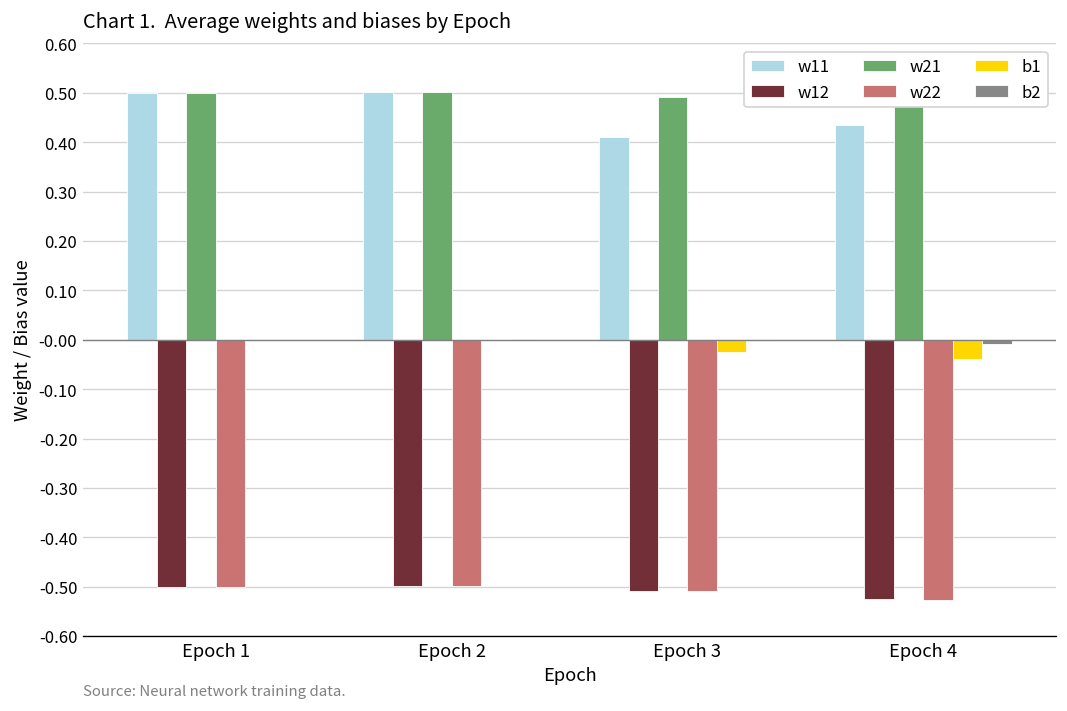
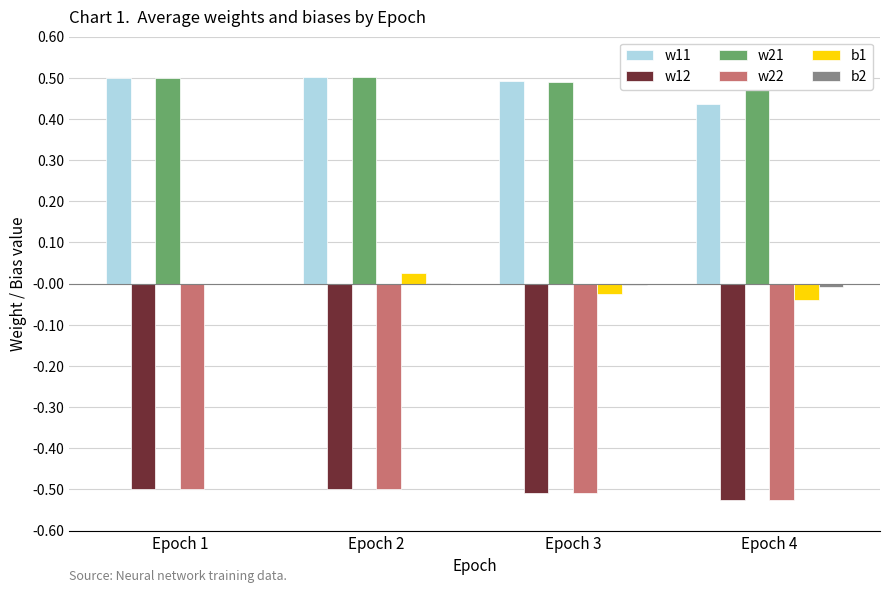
  {
    "w11": {
      "Epoch 1": 0.50,
      "Epoch 2": 0.50,
-     "Epoch 3": 0.41,
+     "Epoch 3": 0.49,
      "Epoch 4": 0.44
    },
    "w12": {
      "Epoch 1": -0.50,
      "Epoch 2": -0.50,
      "Epoch 3": -0.51,
      "Epoch 4": -0.52
    },
    "w22": {
      "Epoch 1": -0.50,
      "Epoch 2": -0.50,
      "Epoch 3": -0.51,
      "Epoch 4": -0.53
    },
    "b1": {
      "Epoch 1": 0.00,
-     "Epoch 2": 0.00,
+     "Epoch 2": 0.03,
      "Epoch 3": -0.03,
      "Epoch 4": -0.04
    }
  }
